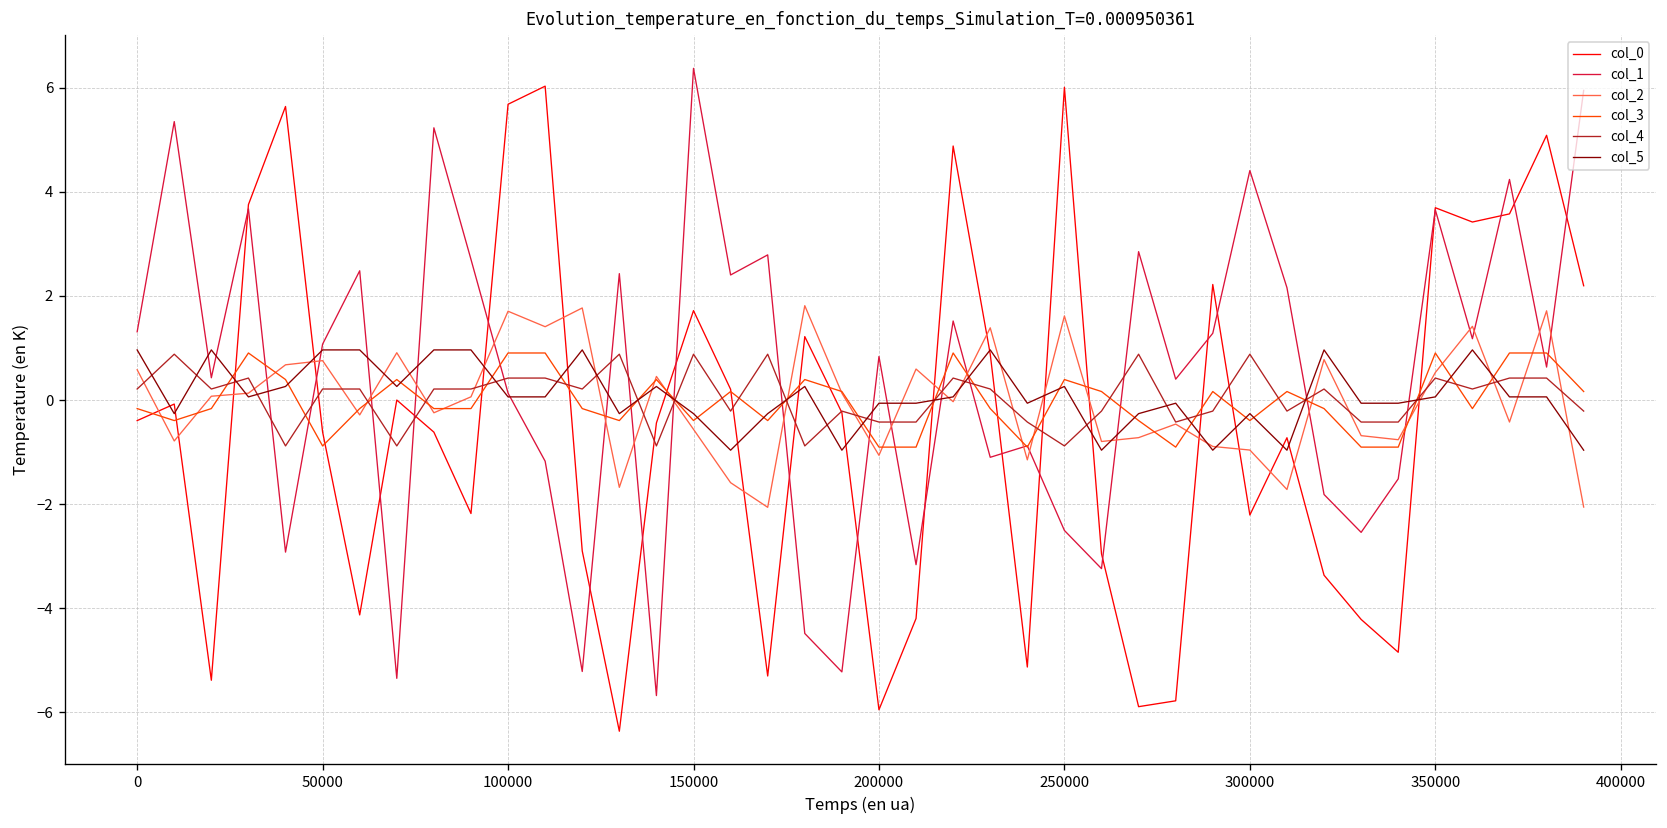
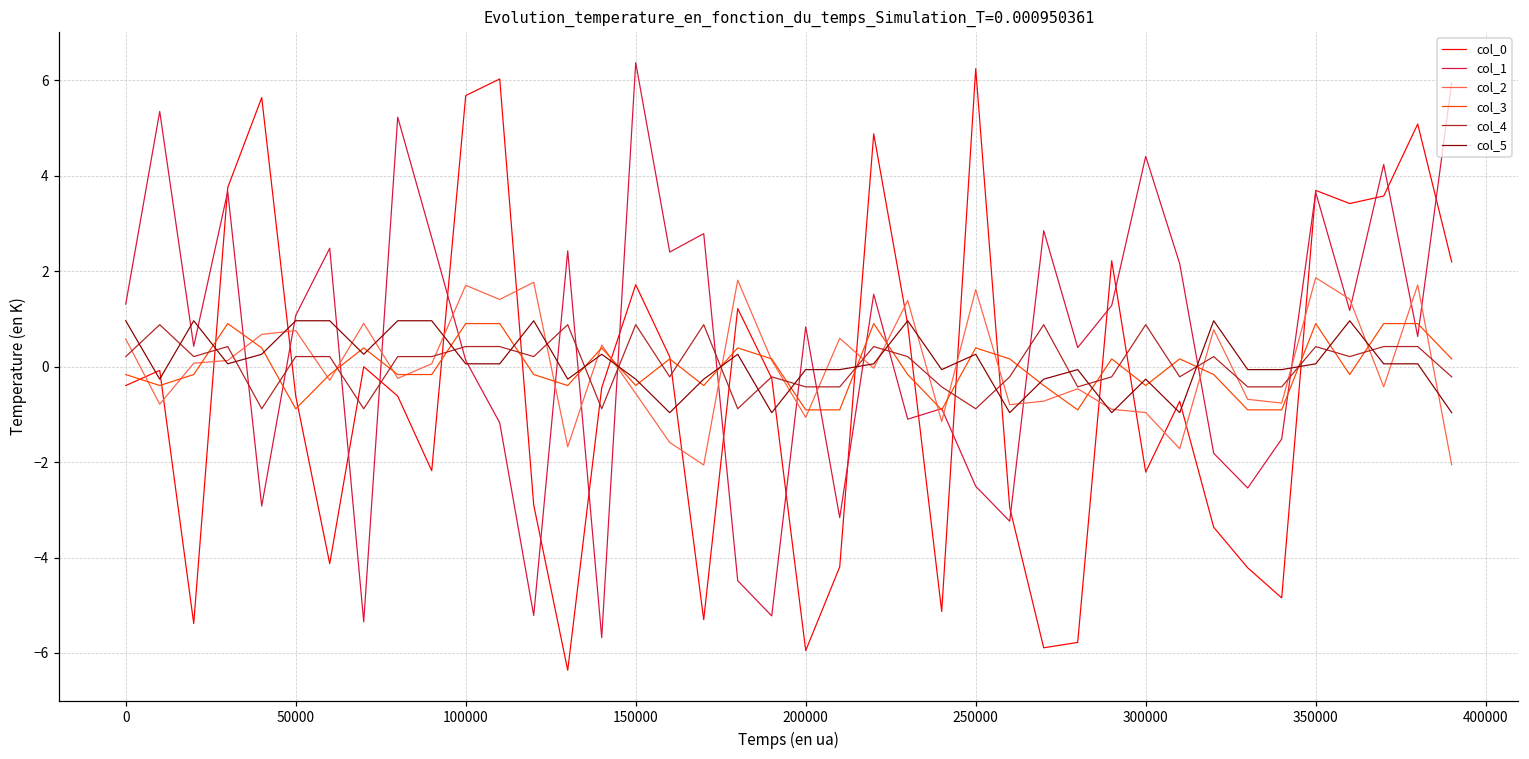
  {
    "col_0": {
      "0": -0.4,
      "50000": -0.6,
      "100000": 5.7,
      "150000": 1.7,
      "200000": -6.0,
-     "250000": 6.0,
+     "250000": 6.2,
      "300000": -2.2
    },
    "col_2": {
      "0": 0.6,
      "50000": 0.8,
      "100000": 1.7,
      "150000": -0.6,
      "200000": -1.1,
      "250000": 1.6,
      "300000": -1.0,
-     "350000": 0.5
+     "350000": 1.9
    },
    "col_3": {
      "0": -0.2,
      "50000": -0.9,
      "100000": 0.9,
      "150000": -0.4,
      "200000": -0.9,
      "250000": 0.4,
      "300000": -0.4,
      "350000": 0.9
    },
    "col_5": {
      "0": 1.0,
      "50000": 1.0,
      "100000": 0.1,
      "150000": -0.3,
      "200000": -0.1,
      "250000": 0.3,
      "300000": -0.3,
      "350000": 0.1
    }
  }
